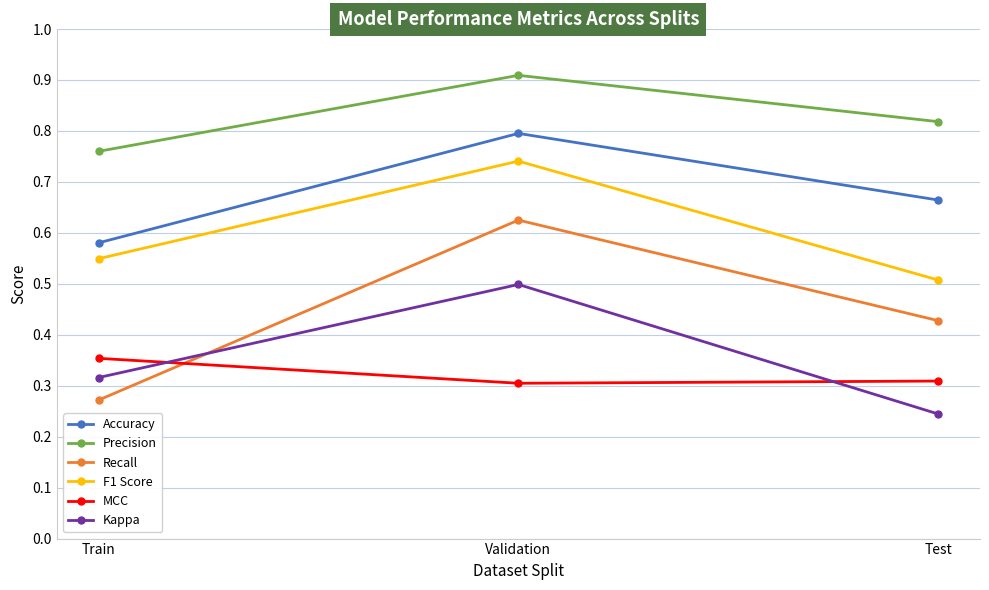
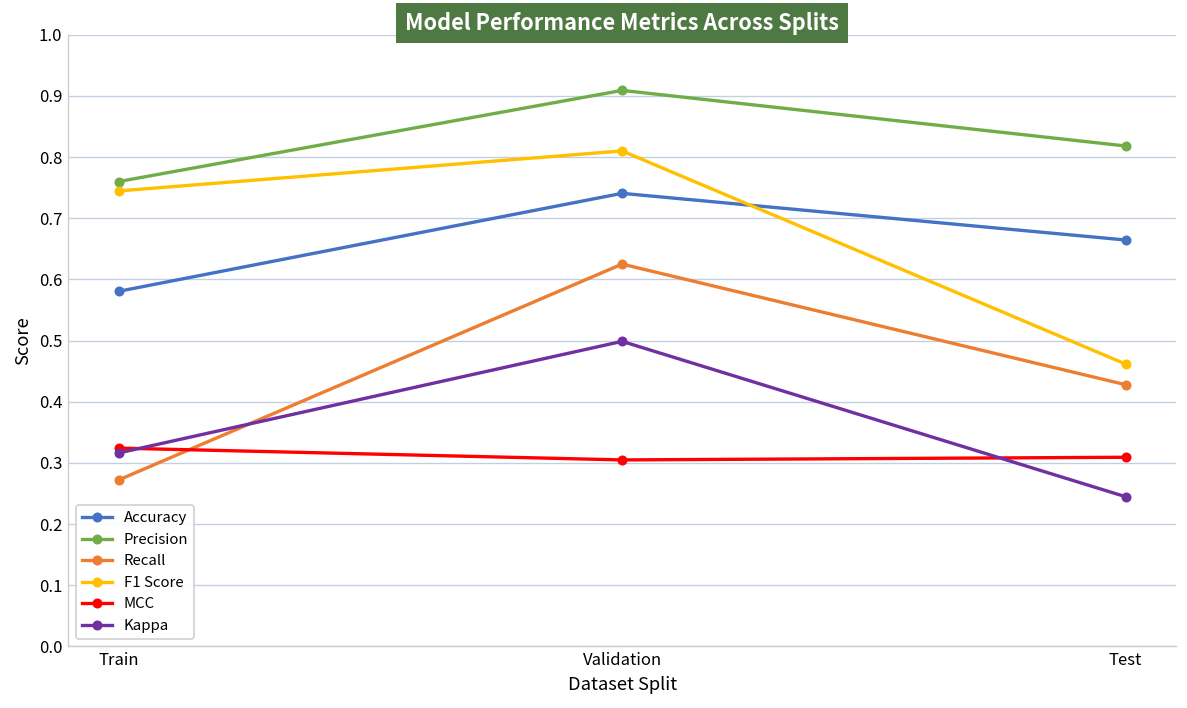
  {
    "Accuracy": {
      "Train": 0.58,
-     "Validation": 0.80,
+     "Validation": 0.74,
      "Test": 0.66
    },
    "Precision": {
      "Train": 0.76,
      "Validation": 0.91,
      "Test": 0.82
    },
    "Recall": {
      "Train": 0.27,
      "Validation": 0.63,
      "Test": 0.43
    },
    "F1 Score": {
-     "Train": 0.55,
-     "Validation": 0.74,
-     "Test": 0.51
+     "Train": 0.74,
+     "Validation": 0.81,
+     "Test": 0.46
    },
    "MCC": {
-     "Train": 0.35,
+     "Train": 0.32,
      "Validation": 0.30,
      "Test": 0.31
    },
    "Kappa": {
      "Train": 0.32,
      "Validation": 0.50,
      "Test": 0.24
    }
  }
